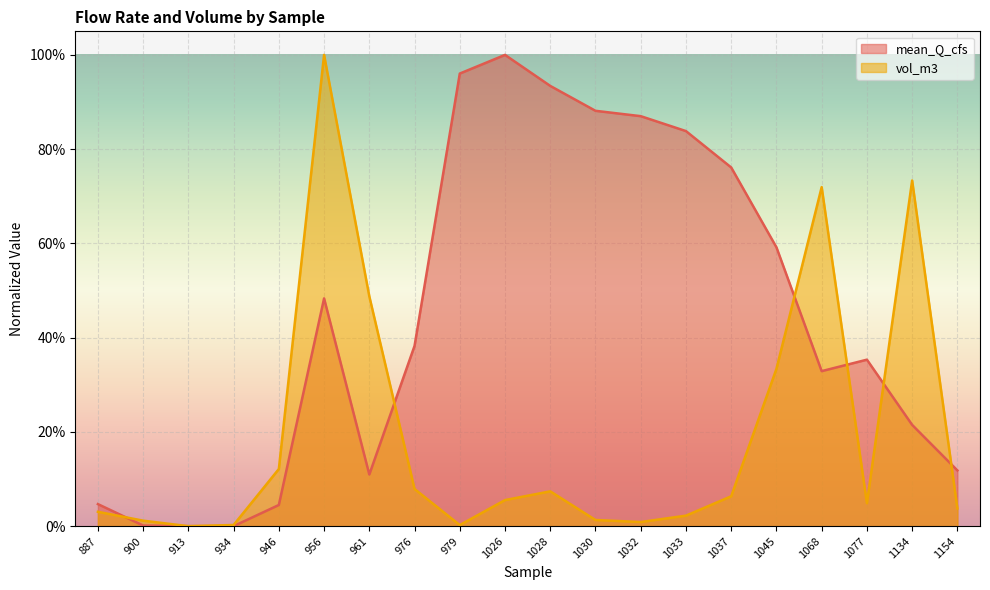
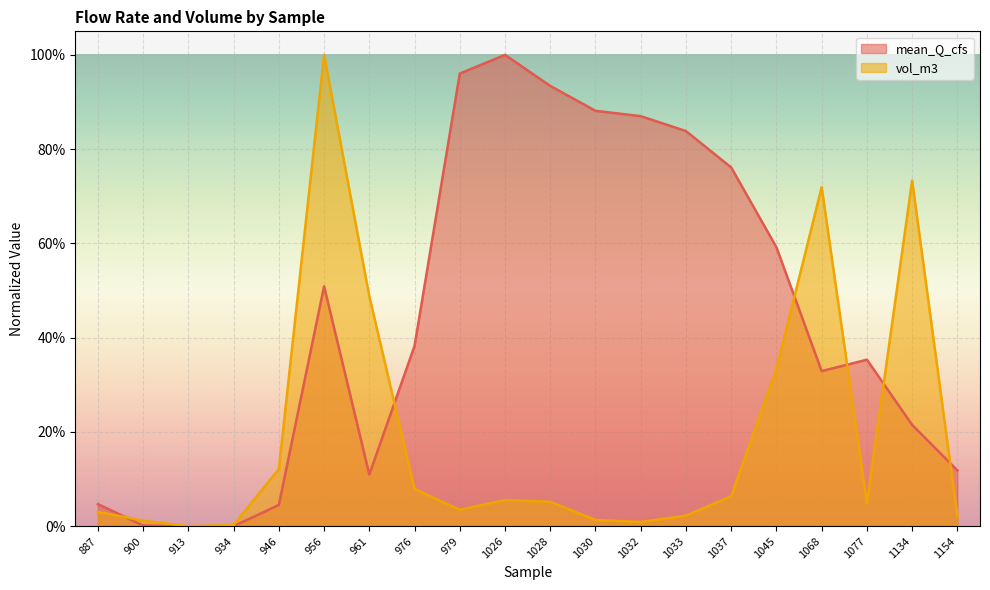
  {
    "mean_Q_cfs": {
      "887": "5%",
      "900": "0%",
      "946": "4%",
-     "956": "48%",
+     "956": "51%",
      "961": "11%",
      "976": "38%",
      "979": "96%",
      "1026": "100%",
      "1028": "93%",
      "1030": "88%",
      "1032": "87%",
      "1033": "84%",
      "1037": "76%",
      "1045": "59%",
      "1068": "33%",
      "1077": "35%",
      "1134": "21%",
      "1154": "12%"
    },
    "vol_m3": {
      "887": "3%",
      "900": "1%",
      "946": "12%",
      "956": "100%",
      "961": "49%",
      "976": "8%",
-     "979": "0%",
+     "979": "3%",
      "1026": "6%",
-     "1028": "7%",
+     "1028": "5%",
      "1030": "1%",
      "1032": "1%",
      "1033": "2%",
      "1037": "6%",
      "1045": "33%",
      "1068": "72%",
      "1077": "5%",
      "1134": "73%",
-     "1154": "4%"
+     "1154": "2%"
    }
  }
